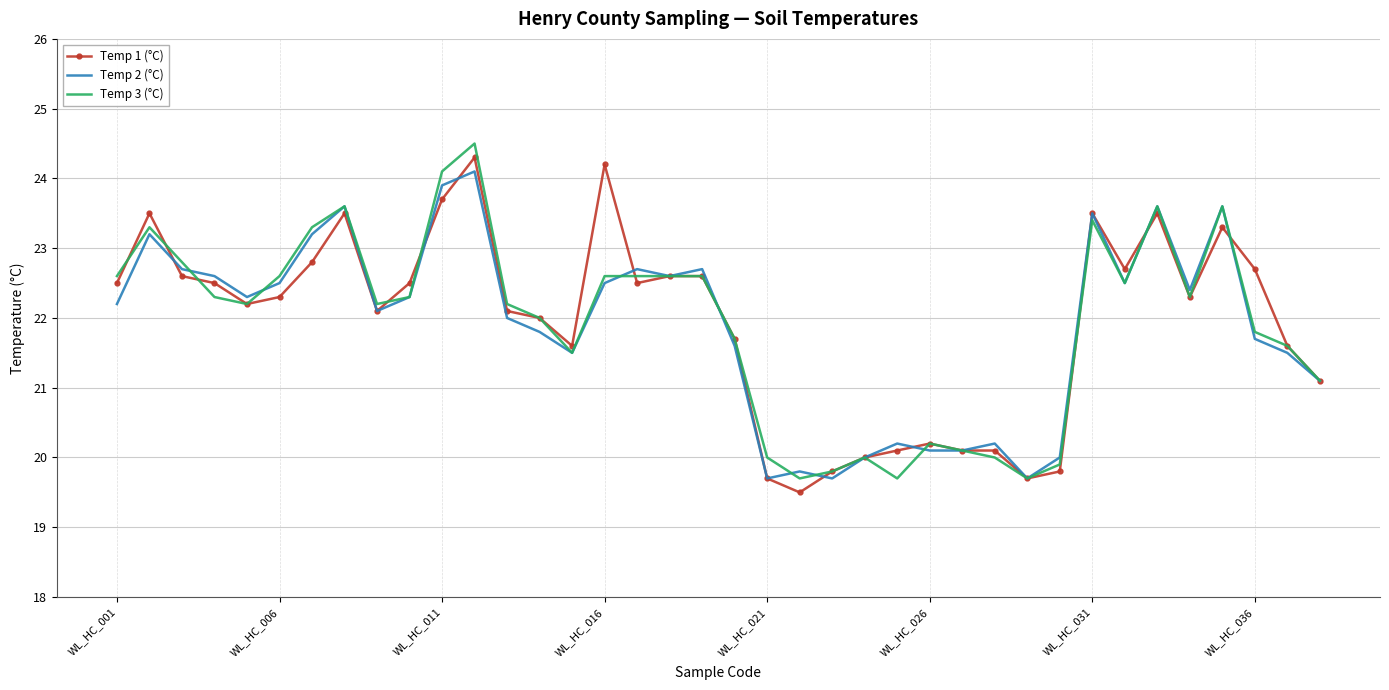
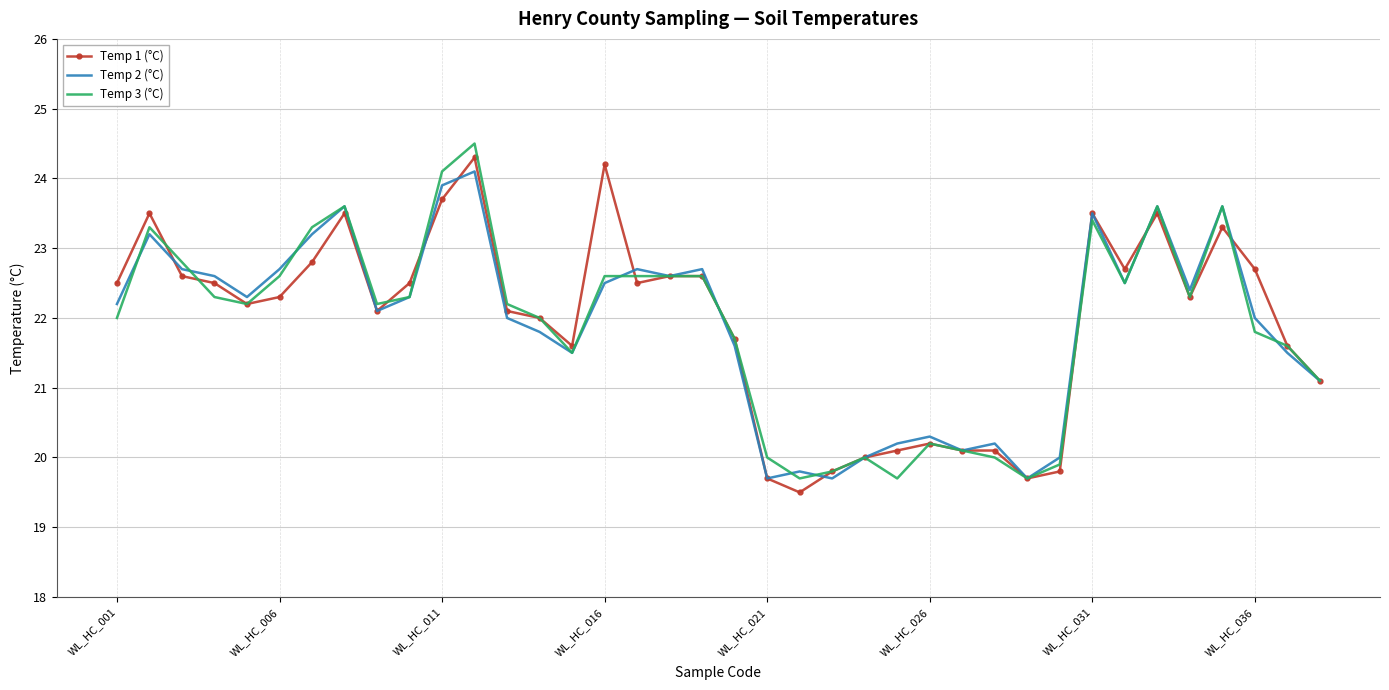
  {
    "Temp 1 (°C)": {
      "WL_HC_001": 22.5,
      "WL_HC_006": 22.3,
      "WL_HC_011": 23.7,
      "WL_HC_016": 24.2,
      "WL_HC_036": 22.7
    },
    "Temp 2 (°C)": {
      "WL_HC_001": 22.2,
-     "WL_HC_006": 22.5,
+     "WL_HC_006": 22.7,
      "WL_HC_011": 23.9,
      "WL_HC_016": 22.5,
-     "WL_HC_026": 20.1,
-     "WL_HC_036": 21.7
+     "WL_HC_026": 20.3,
+     "WL_HC_036": 22.0
    },
    "Temp 3 (°C)": {
-     "WL_HC_001": 22.6,
+     "WL_HC_001": 22.0,
      "WL_HC_006": 22.6,
      "WL_HC_011": 24.1,
      "WL_HC_016": 22.6,
      "WL_HC_021": 20.0,
      "WL_HC_031": 23.4,
      "WL_HC_036": 21.8
    }
  }
